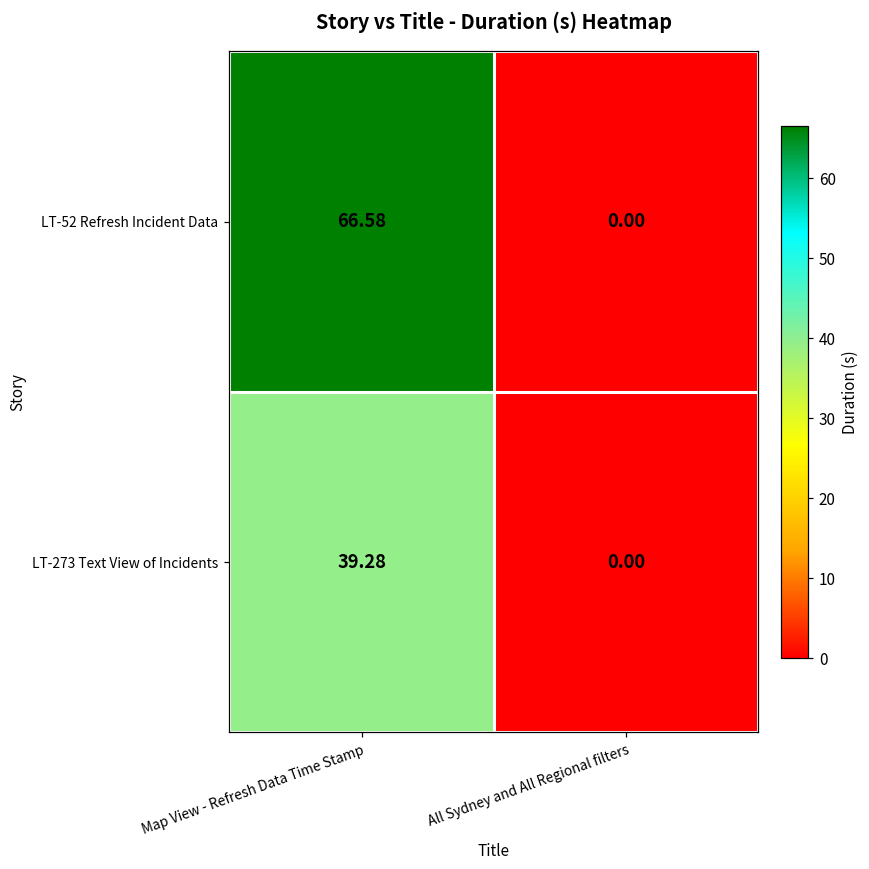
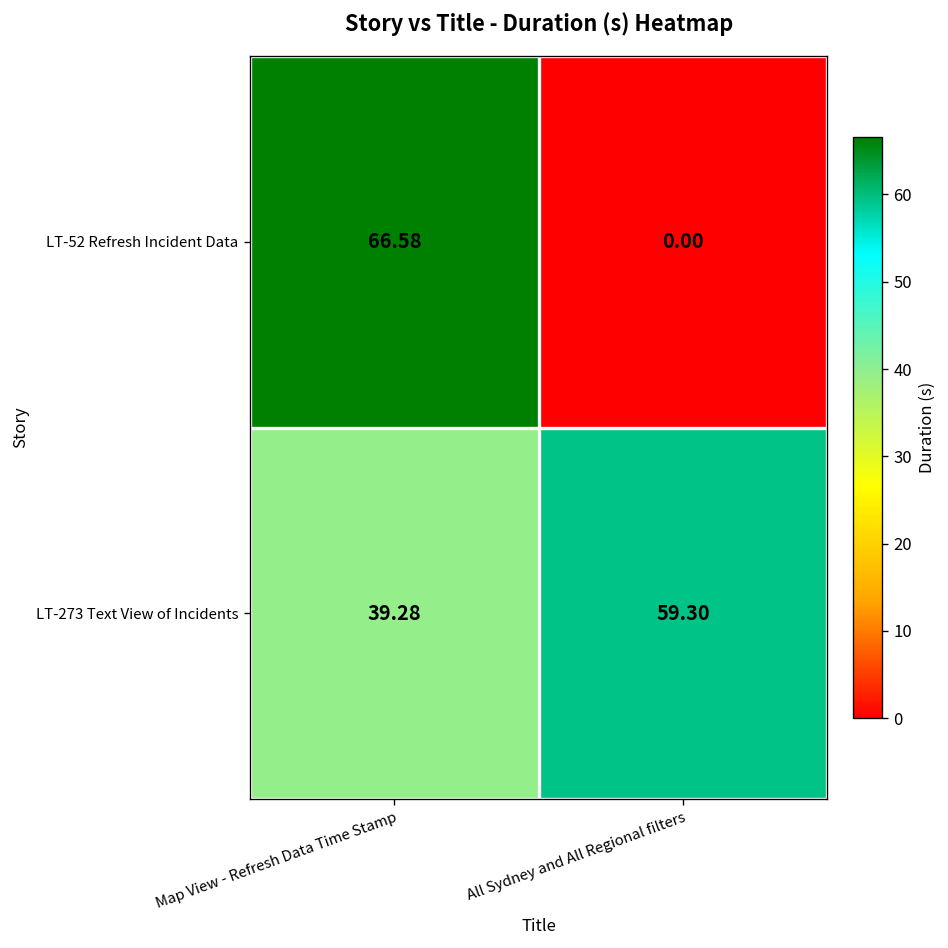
  {
    "LT-52 Refresh Incident Data": {
      "Map View - Refresh Data Time Stamp": 66.58,
      "All Sydney and All Regional filters": 0.00
    },
    "LT-273 Text View of Incidents": {
      "Map View - Refresh Data Time Stamp": 39.28,
-     "All Sydney and All Regional filters": 0.00
+     "All Sydney and All Regional filters": 59.30
    }
  }
